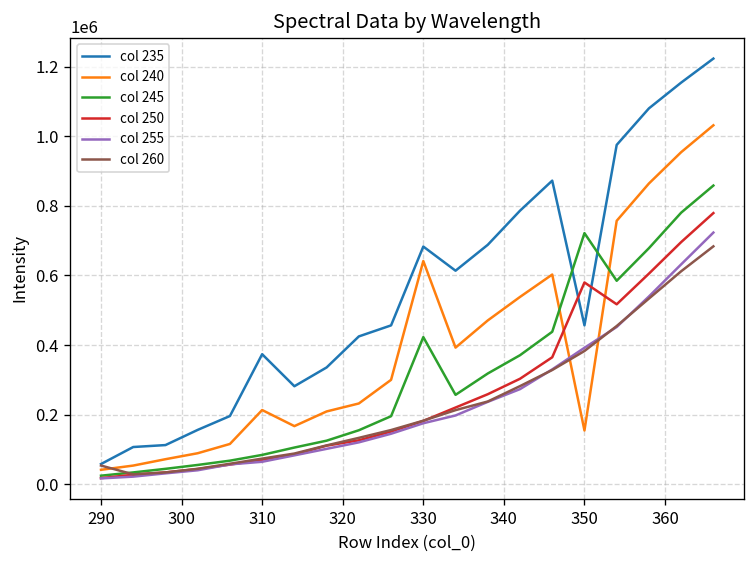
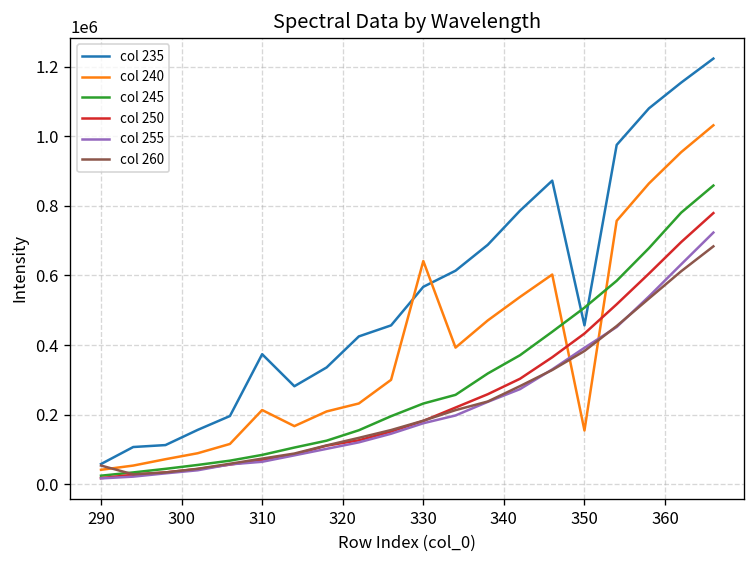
  {
    "col 235": {
      "310": 370000,
-     "330": 680000,
+     "330": 570000,
      "350": 460000
    },
    "col 240": {
      "290": 40000,
      "310": 210000,
      "330": 640000,
      "350": 150000
    },
    "col 245": {
      "310": 80000,
-     "330": 420000,
-     "350": 720000
+     "330": 230000,
+     "350": 510000
    },
    "col 250": {
-     "350": 580000
+     "350": 430000
    },
    "col 255": {
      "350": 390000
    },
    "col 260": {
      "350": 380000
    }
  }
